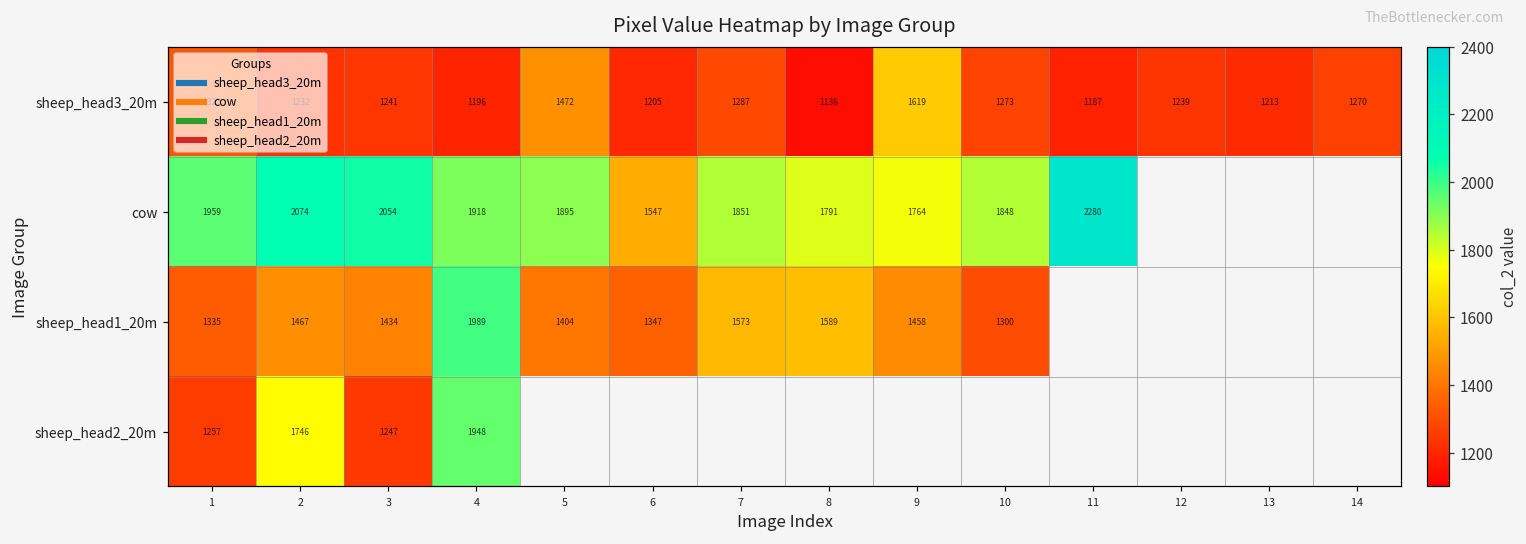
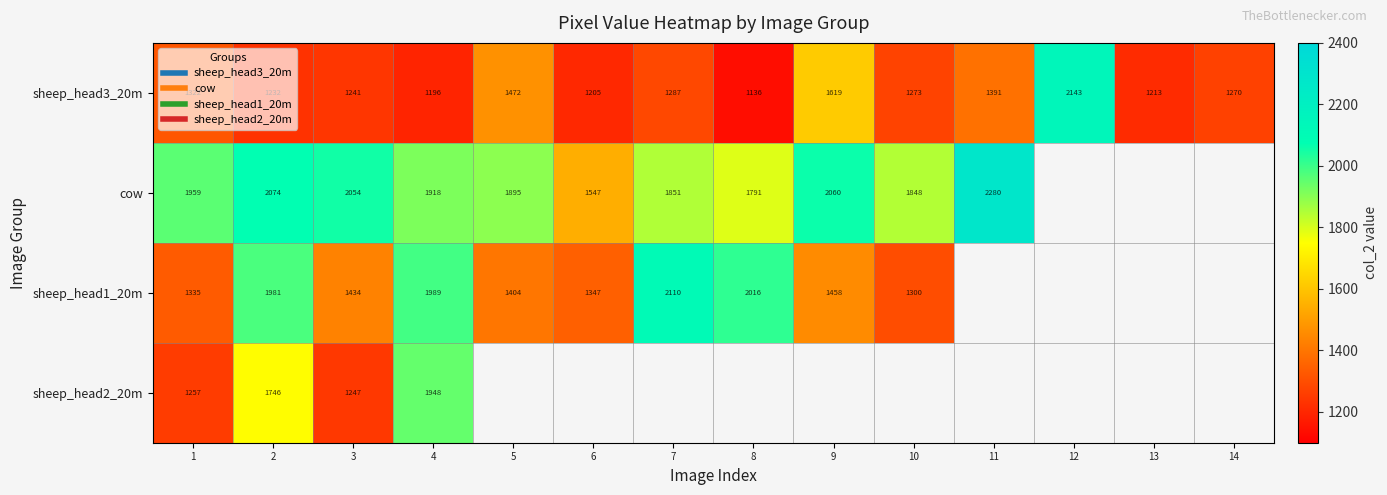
  {
    "sheep_head3_20m": {
      "3": 1241,
      "4": 1196,
      "5": 1472,
      "6": 1205,
      "7": 1287,
      "8": 1136,
      "9": 1619,
      "10": 1273,
-     "11": 1187,
-     "12": 1239,
+     "11": 1391,
+     "12": 2143,
      "13": 1213,
      "14": 1270
    },
    "cow": {
      "1": 1959,
      "2": 2074,
      "3": 2054,
      "4": 1918,
      "5": 1895,
      "6": 1547,
      "7": 1851,
      "8": 1791,
-     "9": 1764,
+     "9": 2060,
      "10": 1848,
      "11": 2280
    },
    "sheep_head1_20m": {
      "1": 1335,
-     "2": 1467,
+     "2": 1981,
      "3": 1434,
      "4": 1989,
      "5": 1404,
      "6": 1347,
-     "7": 1573,
-     "8": 1589,
+     "7": 2110,
+     "8": 2016,
      "9": 1458,
      "10": 1300
    },
    "sheep_head2_20m": {
      "1": 1257,
      "2": 1746,
      "3": 1247,
      "4": 1948
    }
  }
